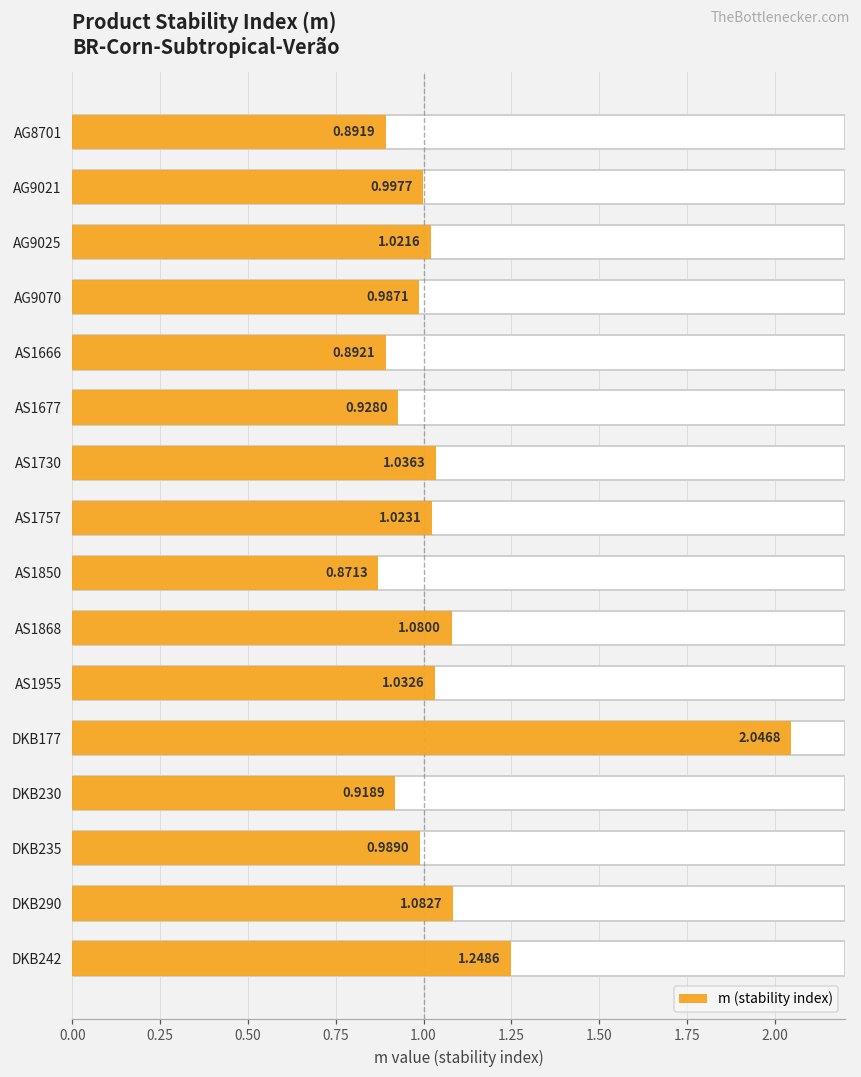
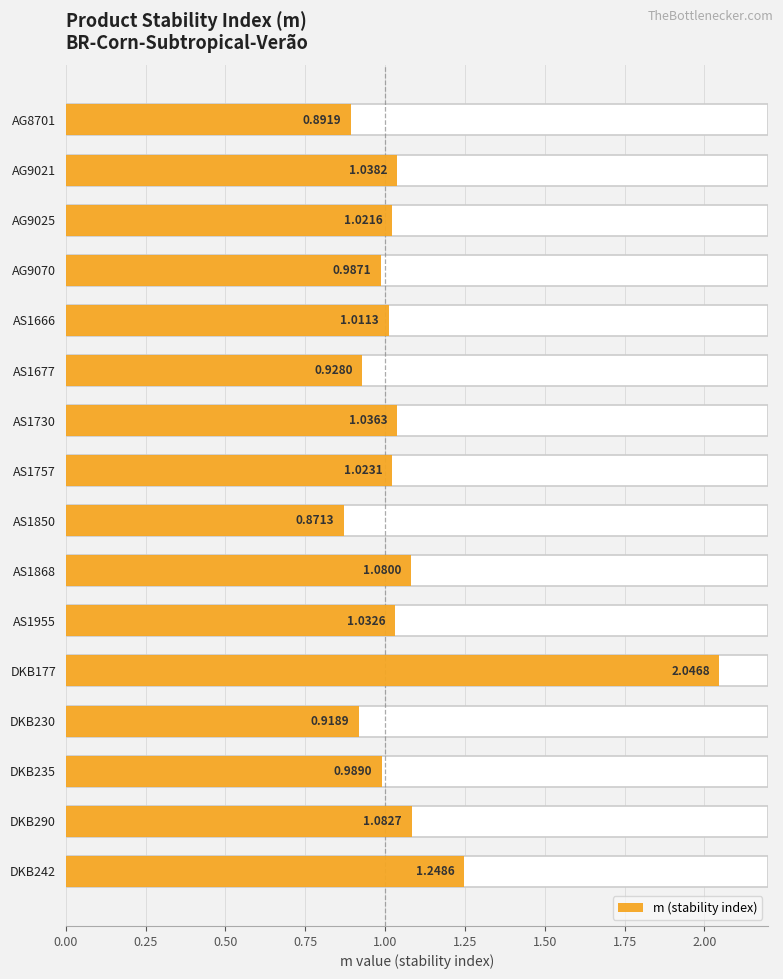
  {
    "AG8701": 0.8919,
-   "AG9021": 0.9977,
+   "AG9021": 1.0382,
    "AG9025": 1.0216,
    "AG9070": 0.9871,
-   "AS1666": 0.8921,
+   "AS1666": 1.0113,
    "AS1677": 0.9280,
    "AS1730": 1.0363,
    "AS1757": 1.0231,
    "AS1850": 0.8713,
    "AS1868": 1.0800,
    "AS1955": 1.0326,
    "DKB177": 2.0468,
    "DKB230": 0.9189,
    "DKB235": 0.9890,
    "DKB290": 1.0827,
    "DKB242": 1.2486
  }
